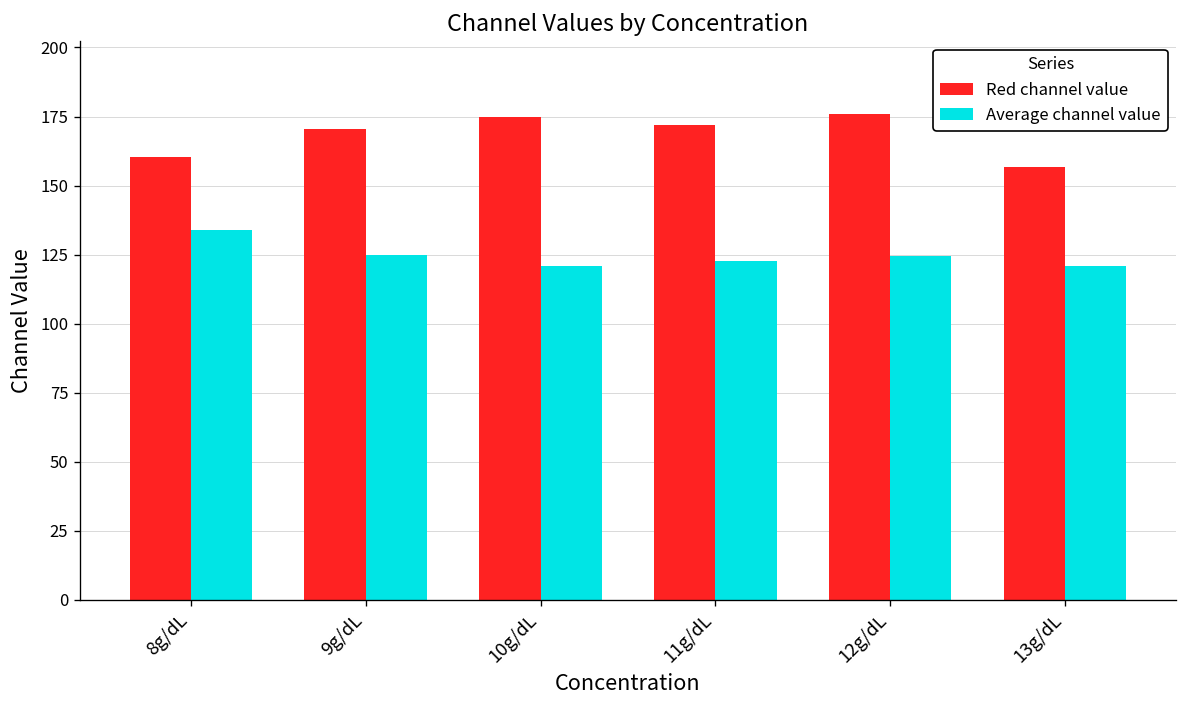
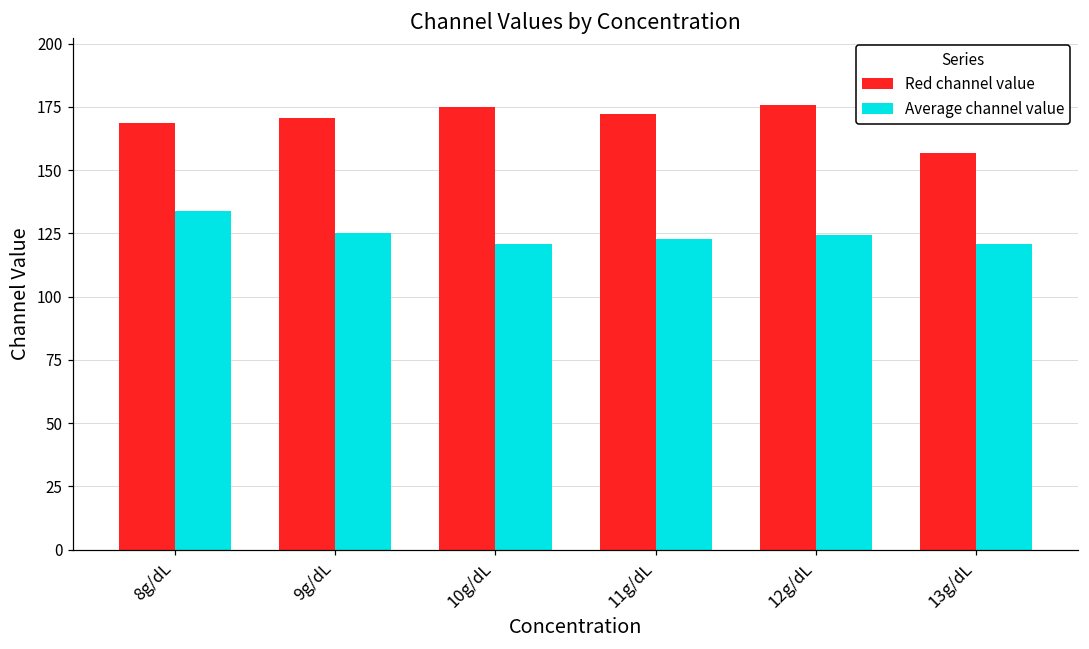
  {
    "Red channel value": {
-     "8g/dL": 160,
+     "8g/dL": 169,
      "9g/dL": 170,
      "10g/dL": 175,
      "11g/dL": 172,
      "12g/dL": 176,
      "13g/dL": 157
    },
    "Average channel value": {
      "8g/dL": 134,
      "9g/dL": 125,
      "10g/dL": 121,
      "11g/dL": 123,
      "12g/dL": 124,
      "13g/dL": 121
    }
  }
